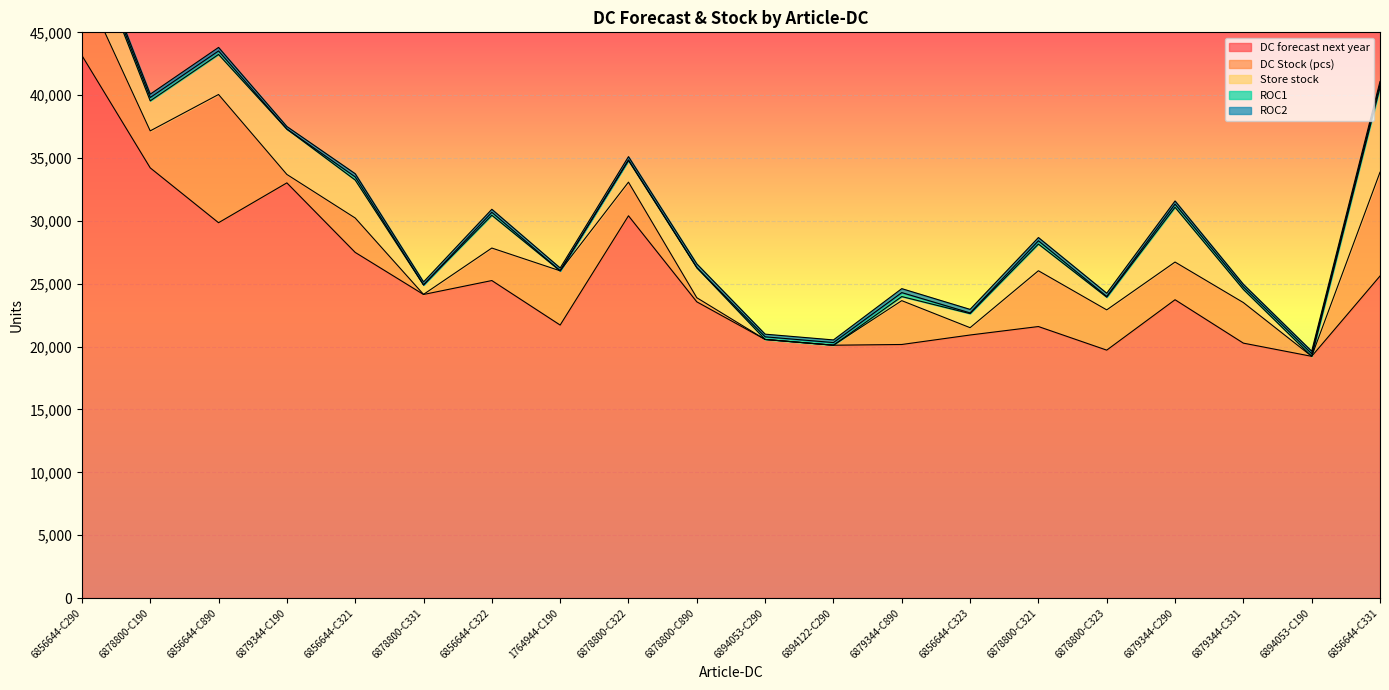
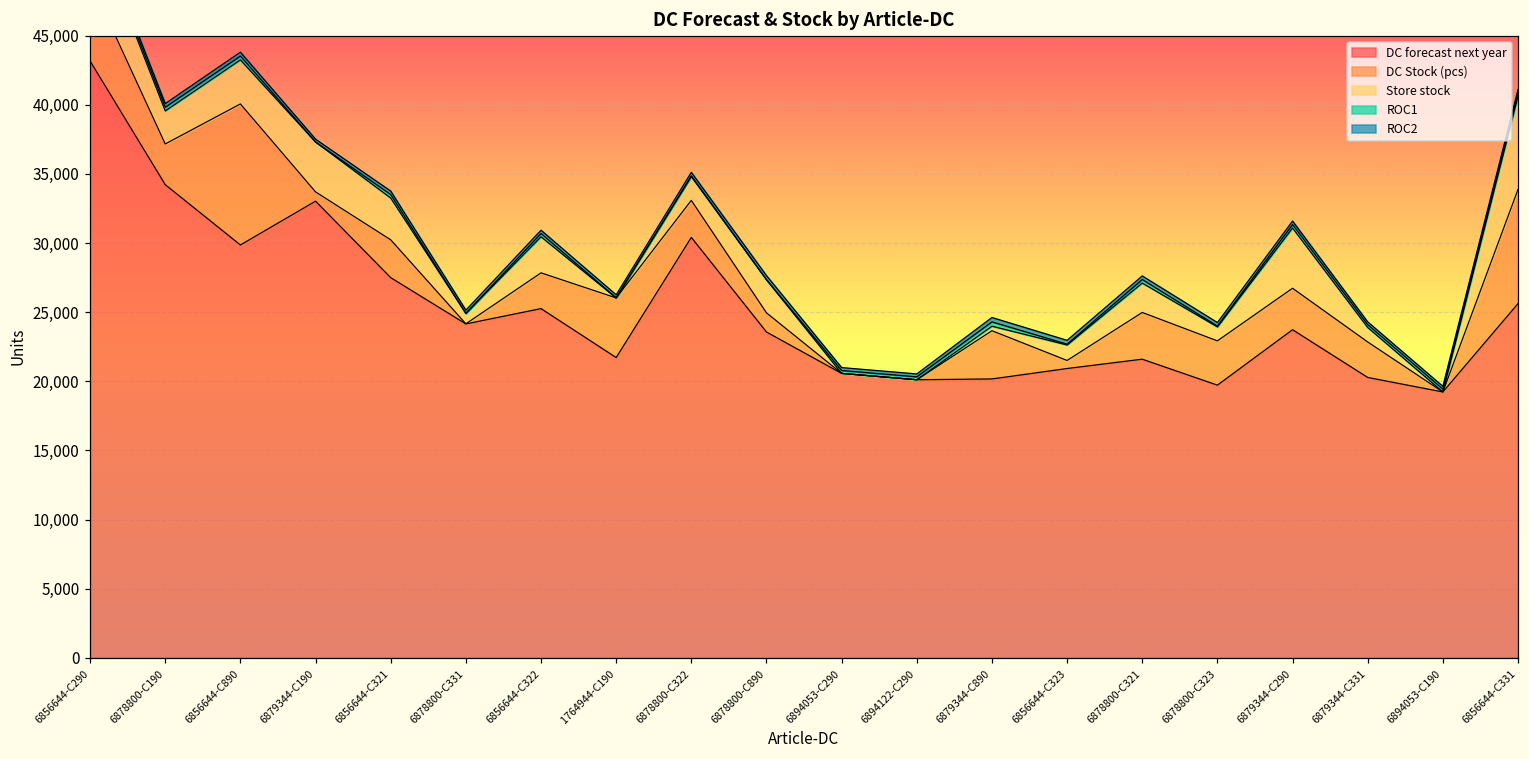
  {
    "DC forecast next year": {
      "6856644-C290": "43,200",
      "6878800-C190": "34,200",
      "6856644-C890": "29,900",
      "6879344-C190": "33,000",
      "6856644-C321": "27,500",
      "6856644-C322": "25,300",
      "1764944-C190": "21,700",
      "6878800-C322": "30,400",
      "6878800-C890": "23,600",
      "6879344-C890": "20,200",
      "6856644-C323": "20,900",
      "6878800-C321": "21,600",
      "6878800-C323": "19,700",
      "6879344-C290": "23,700",
      "6879344-C331": "20,300",
      "6856644-C331": "25,600"
    },
    "DC Stock (pcs)": {
      "6878800-C190": "2,900",
      "6856644-C890": "10,200",
      "6879344-C190": "700",
      "6856644-C321": "2,700",
      "6856644-C322": "2,600",
      "6878800-C322": "2,700",
-     "6878800-C890": "300",
+     "6878800-C890": "1,400",
      "6879344-C890": "3,500",
      "6856644-C323": "600",
-     "6878800-C321": "4,400",
+     "6878800-C321": "3,400",
      "6878800-C323": "3,200",
      "6879344-C290": "3,000",
-     "6879344-C331": "3,200",
+     "6879344-C331": "2,600",
      "6856644-C331": "8,300"
    },
    "Store stock": {
      "6878800-C190": "2,400",
      "6856644-C890": "3,200",
      "6856644-C321": "3,000",
      "6856644-C322": "2,600",
      "6879344-C890": "300",
      "6878800-C321": "2,100",
      "6879344-C290": "4,400",
      "6856644-C331": "6,700"
    },
    "ROC1": {
      "6878800-C190": "300",
      "6856644-C890": "300",
      "6856644-C321": "300",
      "6856644-C322": "200",
      "6894053-C290": "200",
      "6894122-C290": "200",
      "6879344-C890": "300",
      "6878800-C321": "300",
      "6879344-C290": "300",
      "6856644-C331": "200"
    },
    "ROC2": {
      "6878800-C190": "300",
      "6856644-C890": "300",
      "6879344-C190": "200",
      "6856644-C321": "300",
      "6878800-C331": "200",
      "6856644-C322": "200",
      "1764944-C190": "200",
      "6878800-C322": "300",
      "6878800-C890": "300",
      "6894053-C290": "200",
      "6894122-C290": "200",
      "6879344-C890": "300",
      "6856644-C323": "300",
      "6878800-C321": "300",
      "6878800-C323": "300",
      "6879344-C290": "300",
      "6879344-C331": "200",
      "6894053-C190": "200",
      "6856644-C331": "200"
    }
  }
